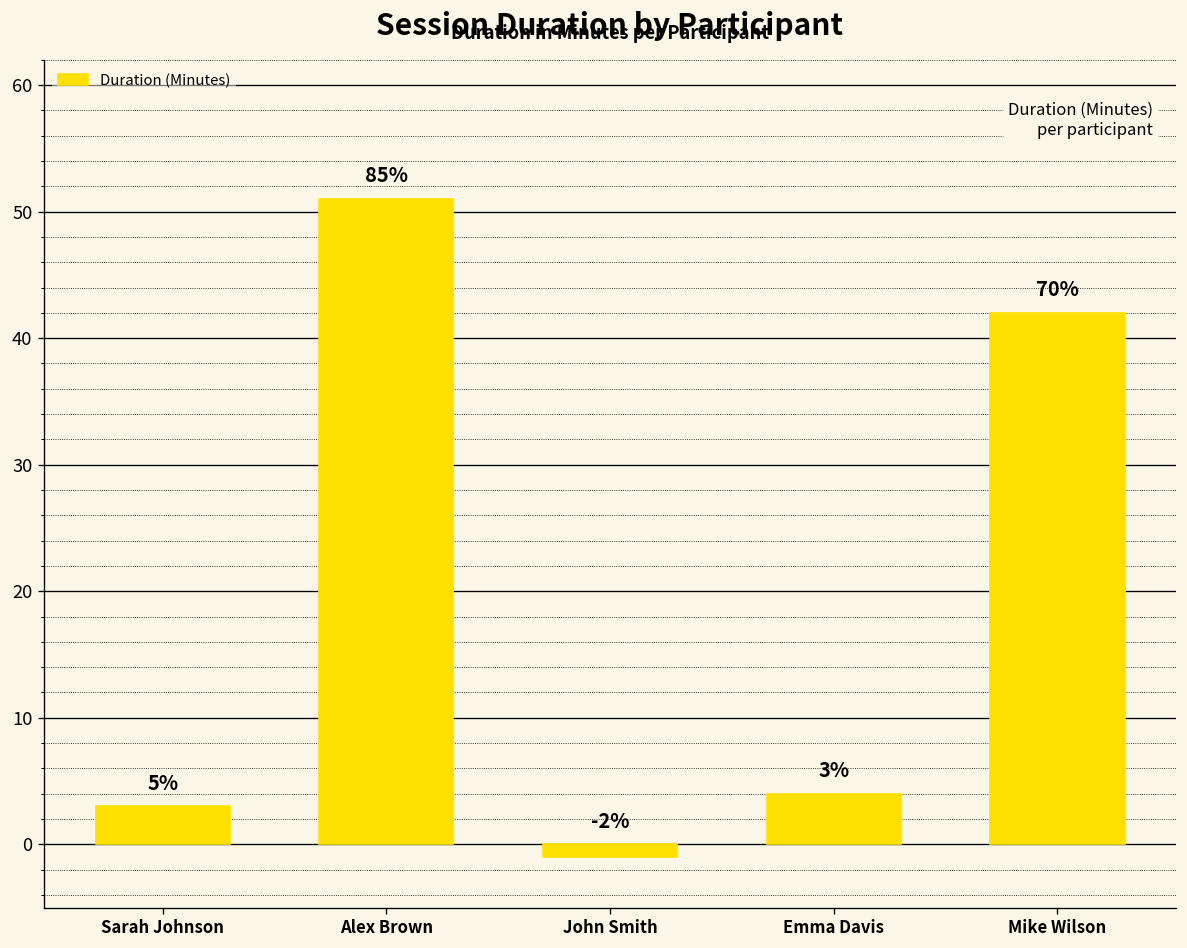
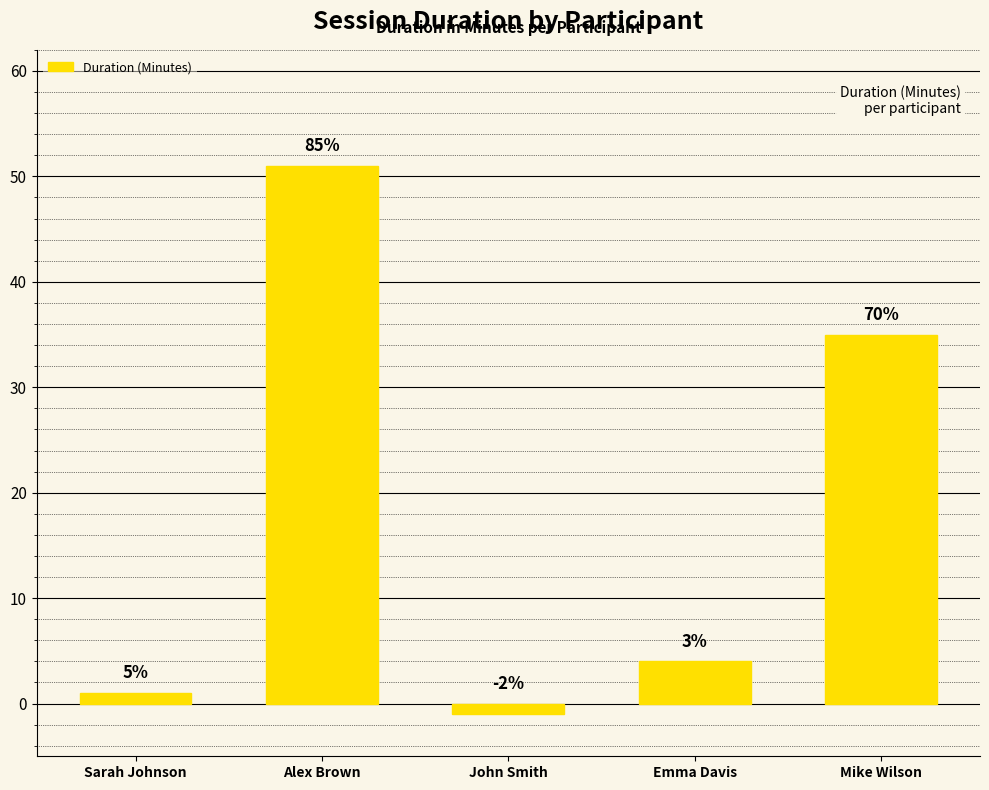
  {
-   "Sarah Johnson": 3,
-   "Mike Wilson": 42
+   "Sarah Johnson": 1,
+   "Mike Wilson": 35
  }
